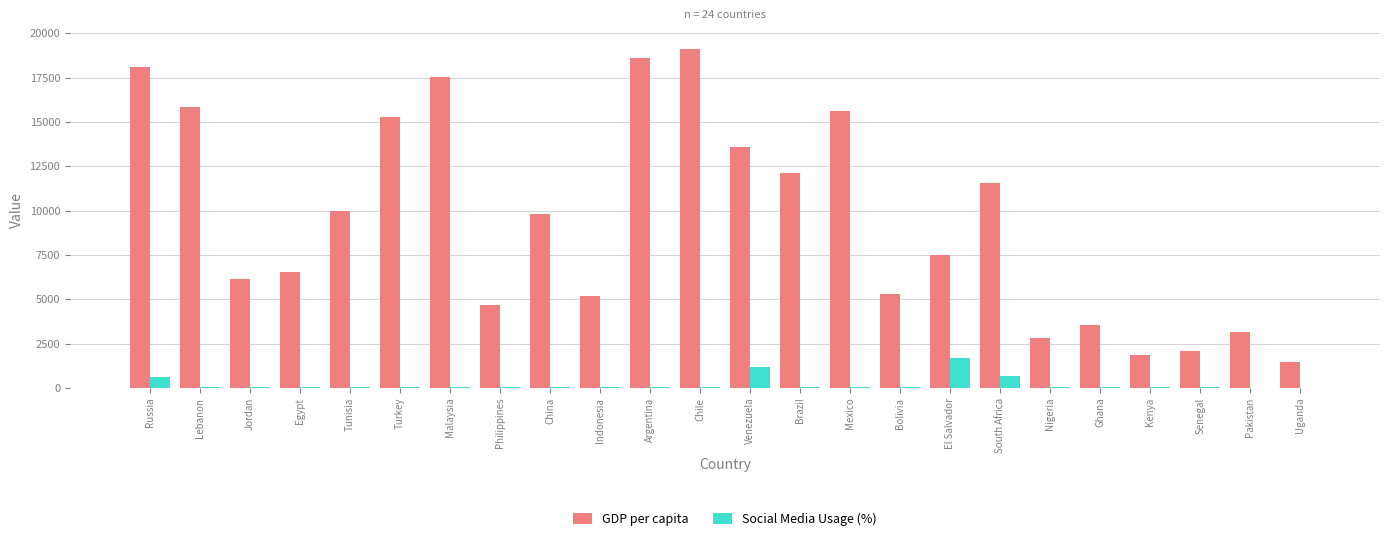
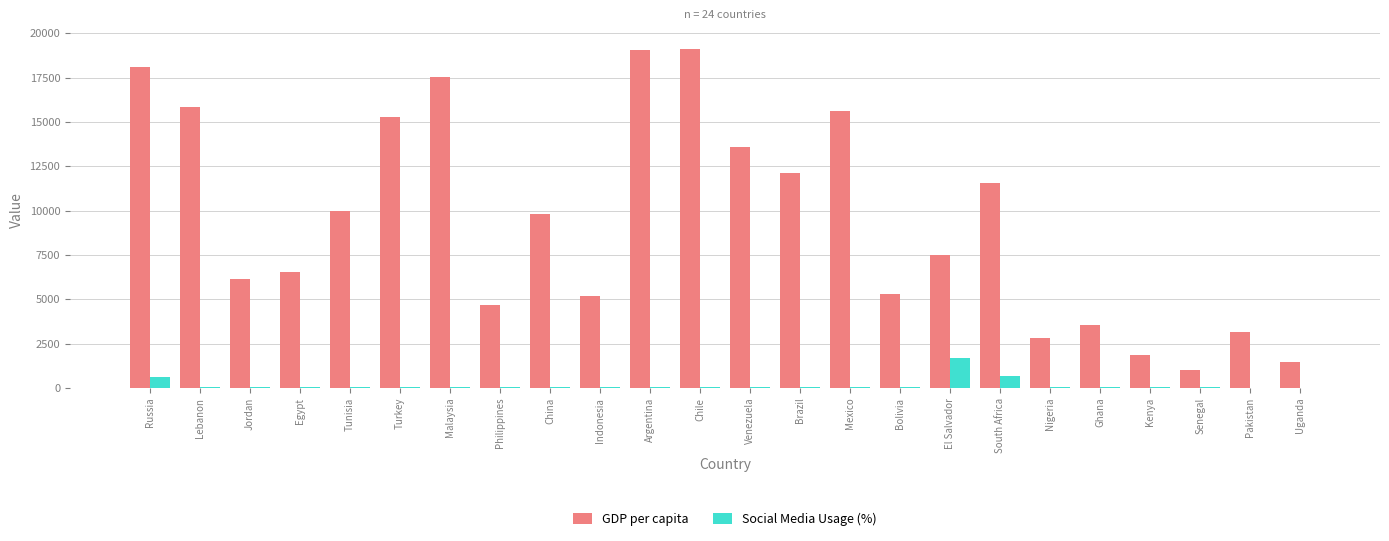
  {
    "GDP per capita": {
      "Russia": 18100,
      "Lebanon": 15800,
      "Jordan": 6100,
      "Egypt": 6600,
      "Tunisia": 9900,
      "Turkey": 15300,
      "Malaysia": 17500,
      "Philippines": 4700,
      "China": 9800,
      "Indonesia": 5200,
-     "Argentina": 18600,
+     "Argentina": 19000,
      "Chile": 19100,
      "Venezuela": 13600,
      "Brazil": 12100,
      "Mexico": 15600,
      "Bolivia": 5300,
      "El Salvador": 7500,
      "South Africa": 11500,
      "Nigeria": 2800,
      "Ghana": 3500,
      "Kenya": 1900,
-     "Senegal": 2100,
+     "Senegal": 1000,
      "Pakistan": 3100,
      "Uganda": 1500
    },
    "Social Media Usage (%)": {
      "Russia": 600,
-     "Venezuela": 1200,
+     "Venezuela": 100,
      "El Salvador": 1700,
      "South Africa": 700
    }
  }
